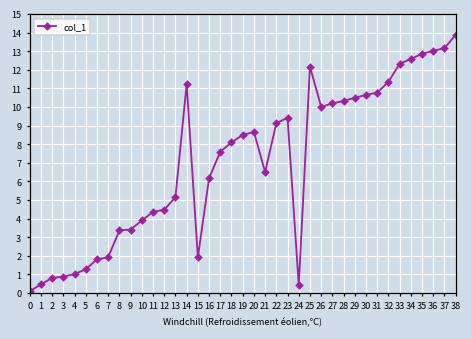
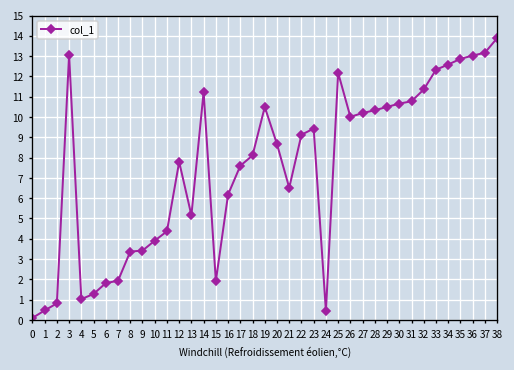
  {
    "0": 0.1,
    "1": 0.5,
    "2": 0.8,
-   "3": 0.9,
+   "3": 13.1,
    "4": 1.0,
    "5": 1.3,
    "6": 1.8,
    "7": 1.9,
    "8": 3.4,
    "9": 3.4,
    "10": 3.9,
    "11": 4.4,
-   "12": 4.5,
+   "12": 7.8,
    "13": 5.2,
    "14": 11.2,
    "15": 1.9,
    "16": 6.2,
    "17": 7.6,
    "18": 8.1,
-   "19": 8.5,
+   "19": 10.5,
    "20": 8.7,
    "21": 6.5,
    "22": 9.1,
    "23": 9.4,
    "24": 0.4,
    "25": 12.2,
    "26": 10.0,
    "27": 10.2,
    "28": 10.3,
    "29": 10.5,
    "30": 10.7,
    "31": 10.8,
    "32": 11.4,
    "33": 12.3,
    "34": 12.6,
    "35": 12.9,
    "36": 13.0,
    "37": 13.2,
    "38": 13.9
  }
